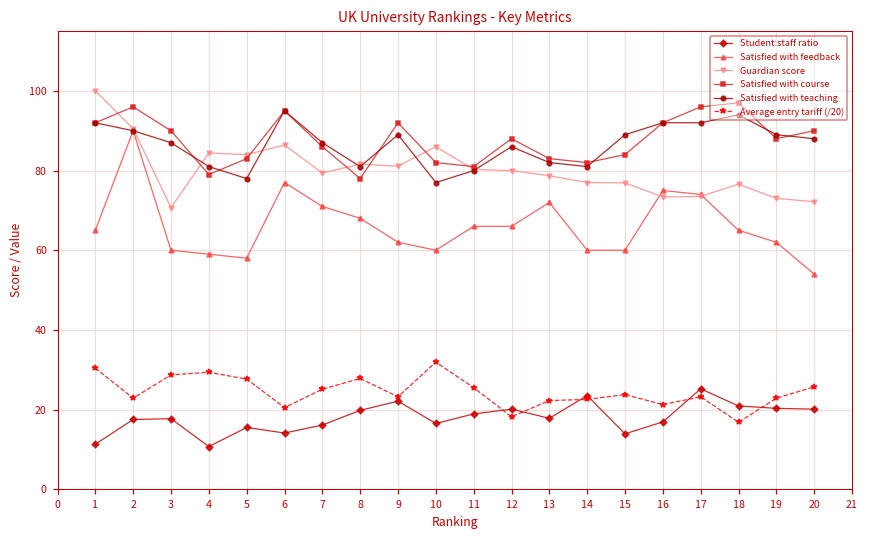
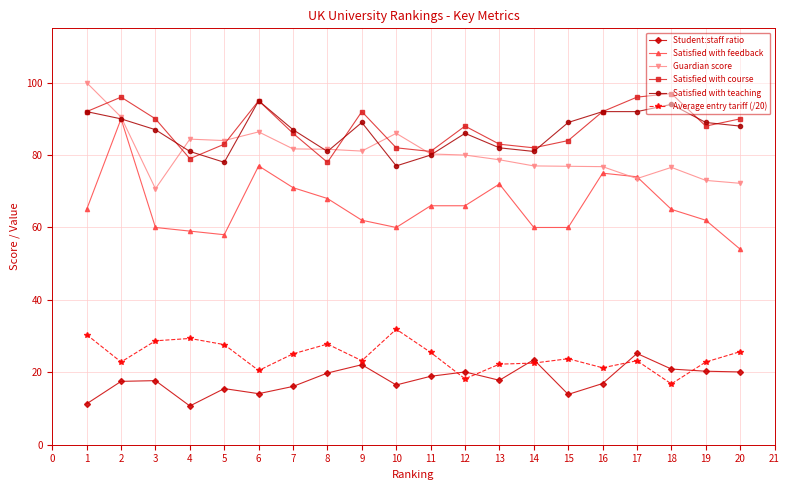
  {
    "Guardian score": {
      "1": 100,
      "3": 71,
      "4": 84,
      "5": 84,
      "6": 86,
-     "7": 79,
+     "7": 82,
      "9": 81,
      "10": 86,
      "12": 80,
      "13": 79,
      "14": 77,
      "15": 77,
-     "16": 73,
+     "16": 77,
      "18": 77,
      "19": 73,
      "20": 72
    }
  }
